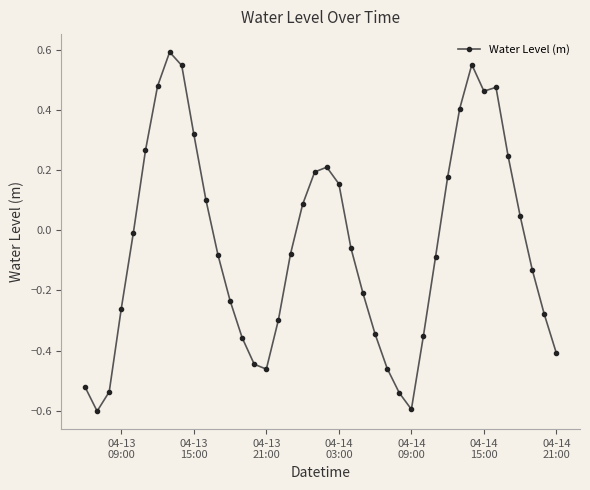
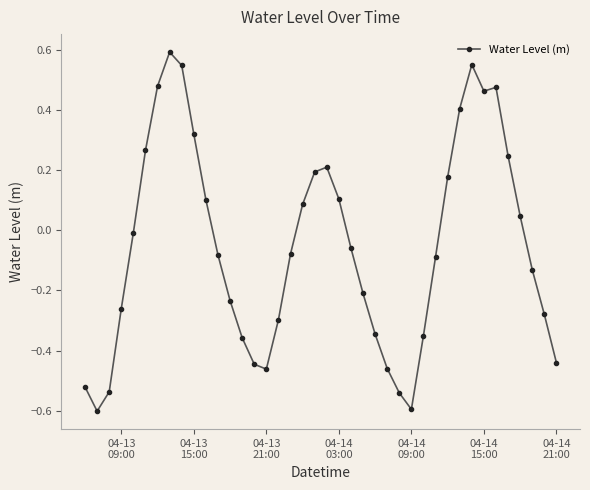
  {
    "04-13 09:00": -0.26,
    "04-13 15:00": 0.32,
    "04-13 21:00": -0.46,
-   "04-14 03:00": 0.15,
+   "04-14 03:00": 0.10,
    "04-14 09:00": -0.60,
    "04-14 15:00": 0.46,
-   "04-14 21:00": -0.41
+   "04-14 21:00": -0.44
  }
